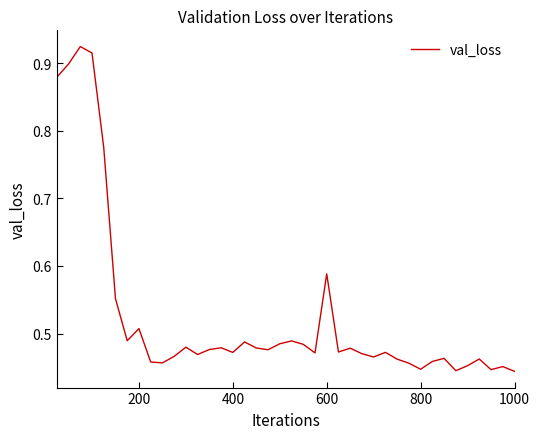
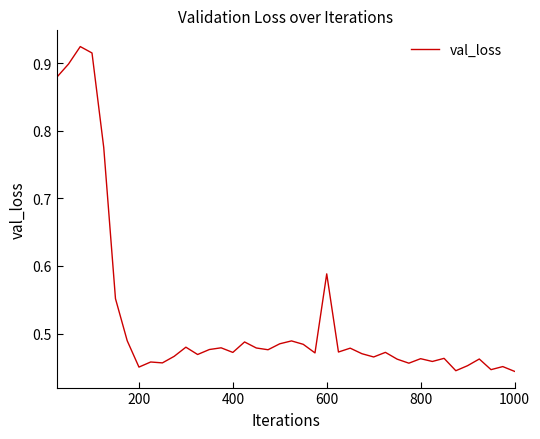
  {
-   "200": 0.51,
+   "200": 0.45,
    "400": 0.47,
    "600": 0.59,
-   "800": 0.45,
+   "800": 0.46,
    "1000": 0.44
  }
